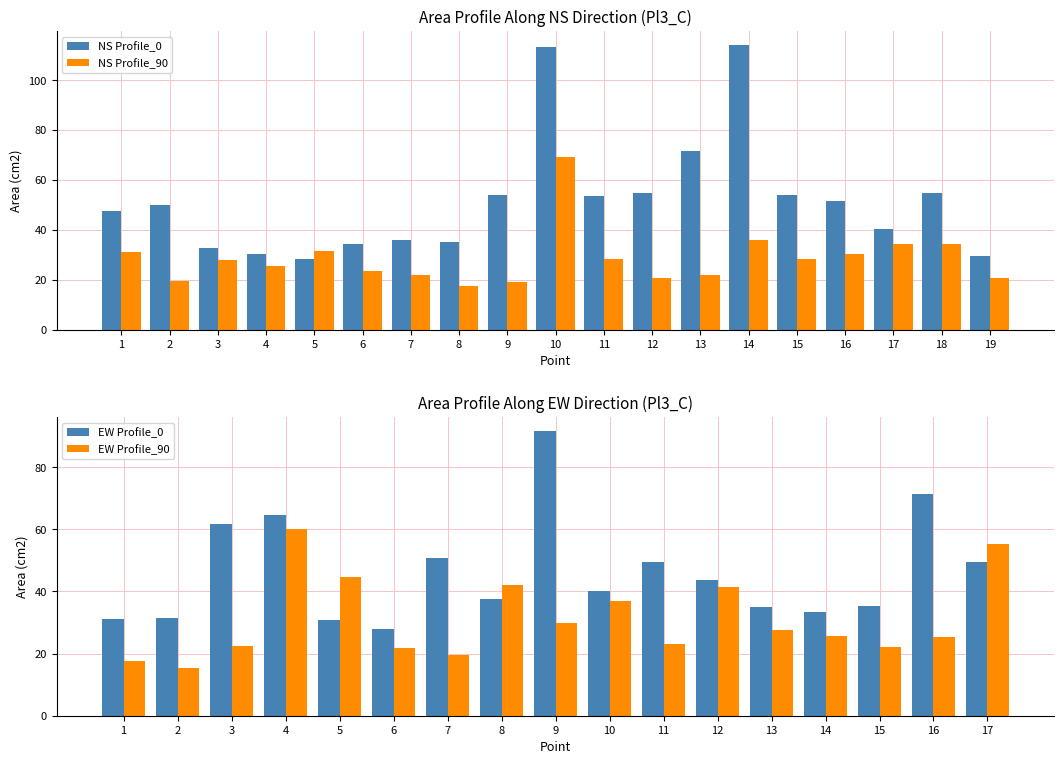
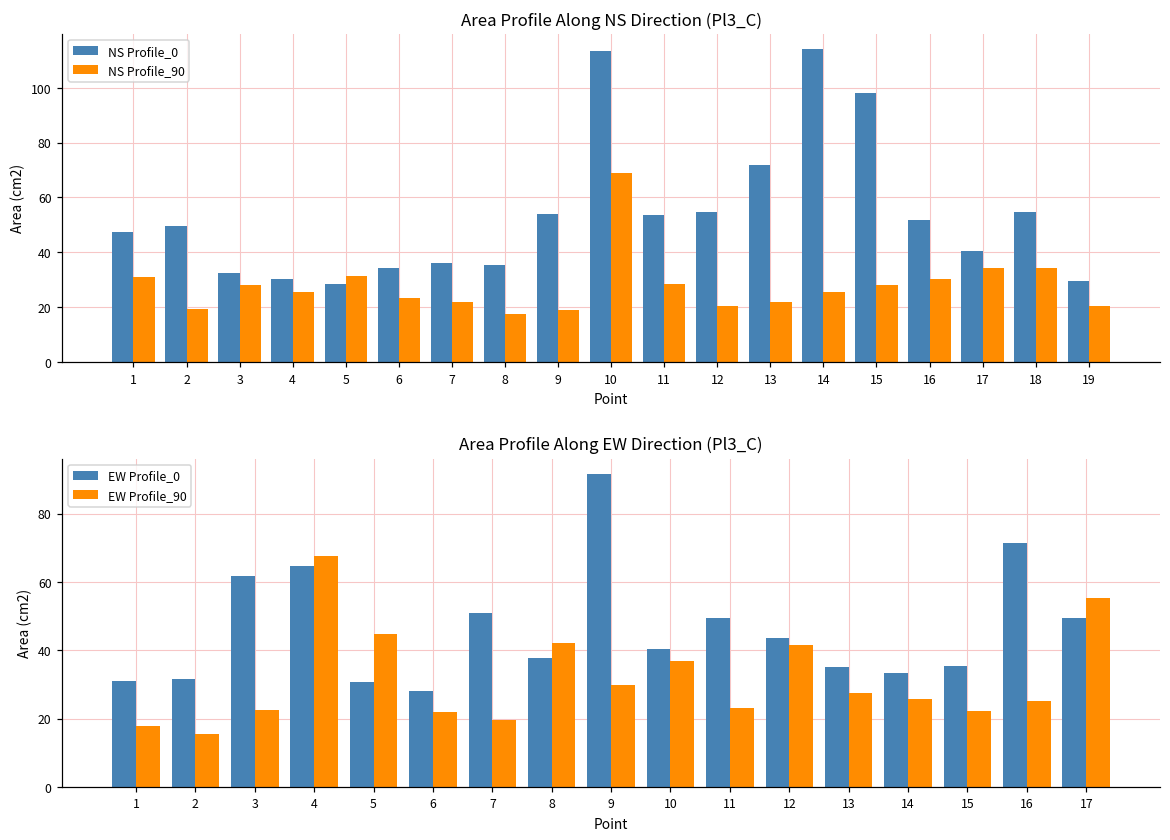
  {
    "Area Profile Along NS Direction (Pl3_C)": {
      "NS Profile_0": {
        "1": 48,
        "2": 50,
        "3": 33,
        "4": 30,
        "5": 28,
        "6": 34,
        "7": 36,
        "8": 35,
        "9": 54,
        "10": 113,
        "11": 54,
        "12": 55,
        "13": 72,
        "14": 114,
-       "15": 54,
+       "15": 98,
        "16": 52,
        "17": 40,
        "18": 55,
        "19": 30
      },
      "NS Profile_90": {
        "1": 31,
        "2": 19,
        "3": 28,
        "4": 25,
        "5": 31,
        "6": 24,
        "7": 22,
        "8": 18,
        "9": 19,
        "10": 69,
        "11": 28,
        "12": 21,
        "13": 22,
-       "14": 36,
+       "14": 26,
        "15": 28,
        "16": 30,
        "17": 34,
        "18": 34,
        "19": 21
      }
    },
    "Area Profile Along EW Direction (Pl3_C)": {
      "EW Profile_0": {
        "1": 31,
        "2": 32,
        "3": 62,
        "4": 65,
        "5": 31,
        "6": 28,
        "7": 51,
        "8": 38,
        "9": 92,
        "10": 40,
        "11": 50,
        "12": 44,
        "13": 35,
        "14": 33,
        "15": 35,
        "16": 71,
        "17": 49
      },
      "EW Profile_90": {
        "1": 18,
        "2": 15,
        "3": 22,
-       "4": 60,
+       "4": 68,
        "5": 45,
        "6": 22,
        "7": 20,
        "8": 42,
        "9": 30,
        "10": 37,
        "11": 23,
        "12": 42,
        "13": 27,
        "14": 26,
        "15": 22,
        "16": 25,
        "17": 55
      }
    }
  }
